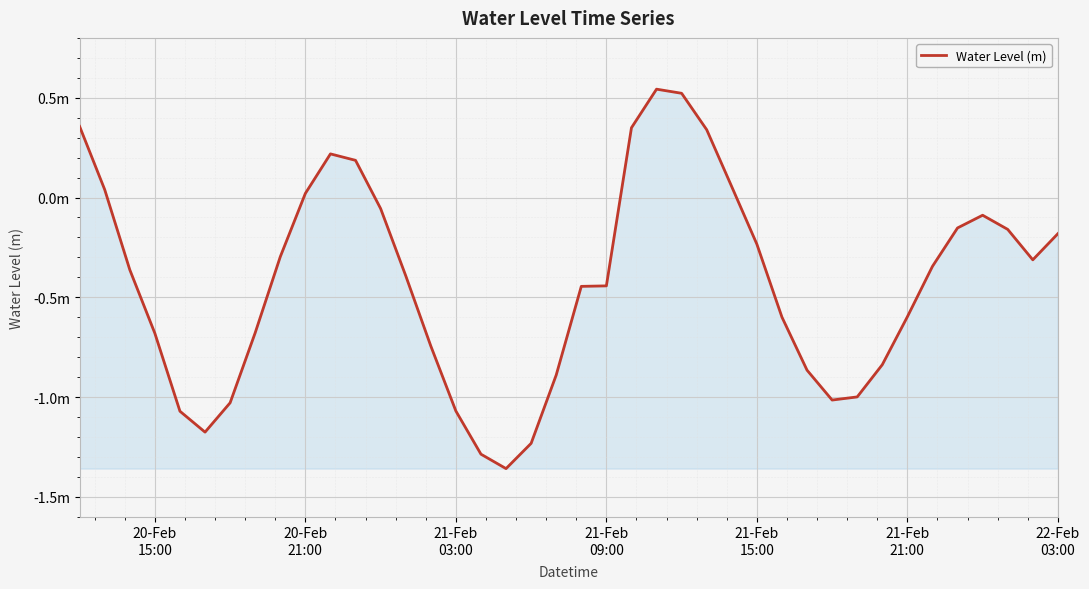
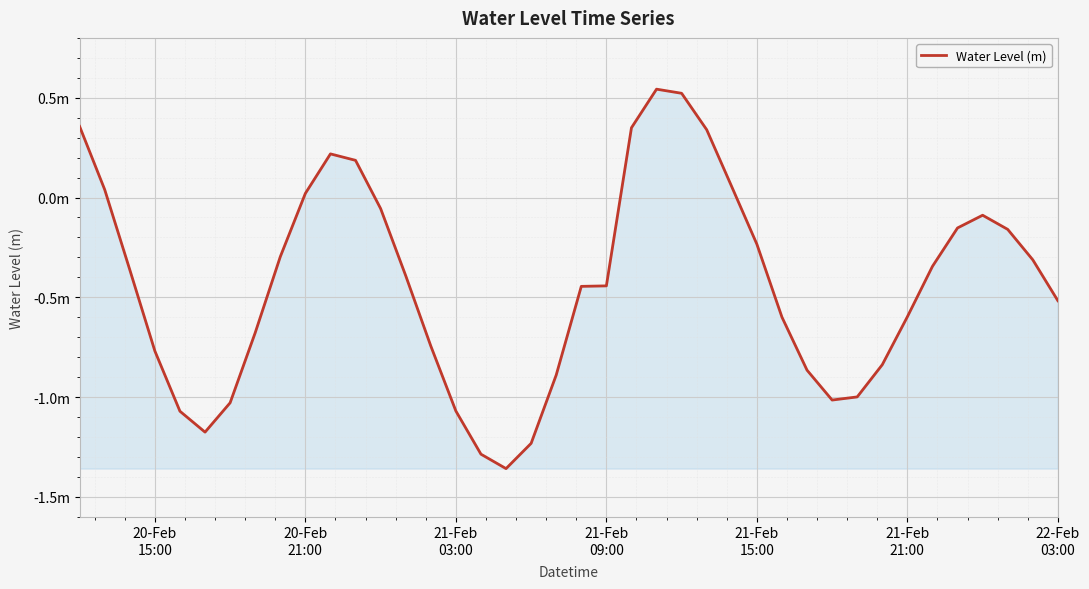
  {
-   "20-Feb 15:00": "-0.68m",
+   "20-Feb 15:00": "-0.77m",
    "20-Feb 21:00": "0.02m",
    "21-Feb 03:00": "-1.07m",
    "21-Feb 09:00": "-0.44m",
    "21-Feb 15:00": "-0.23m",
    "21-Feb 21:00": "-0.60m",
-   "22-Feb 03:00": "-0.18m"
+   "22-Feb 03:00": "-0.52m"
  }
